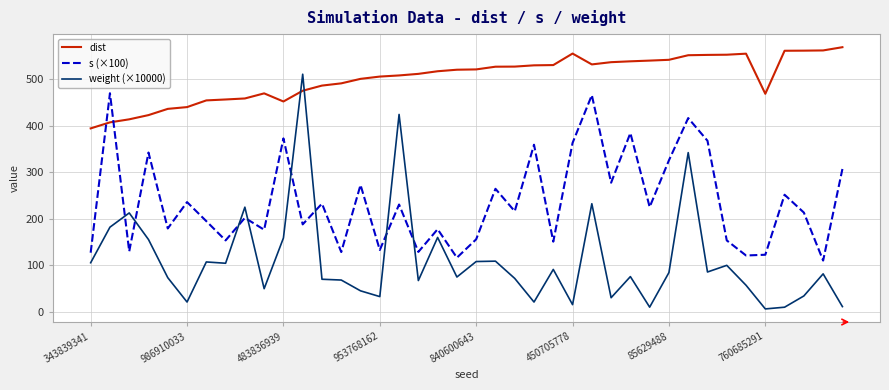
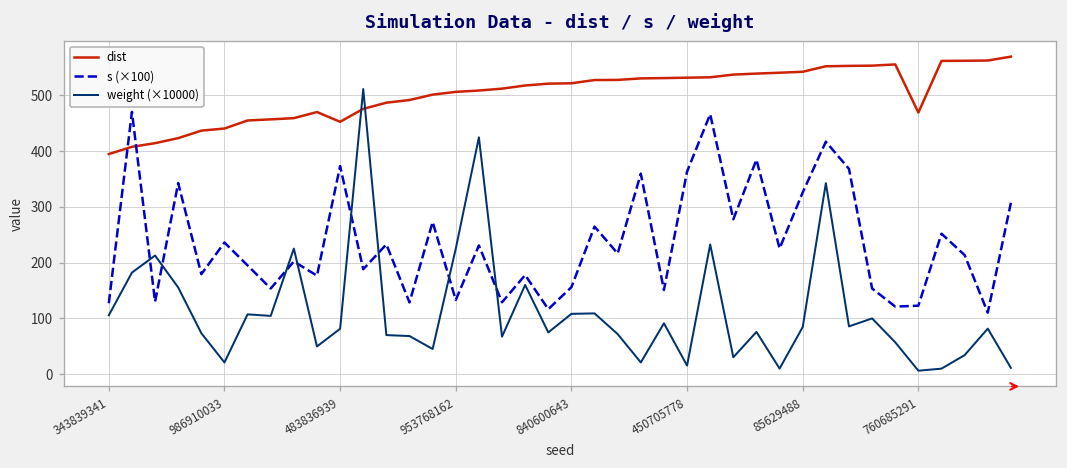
  {
    "dist": {
      "343839341": 390,
      "986910033": 440,
      "483836939": 450,
      "953768162": 510,
      "840600643": 520,
-     "450705778": 560,
+     "450705778": 530,
      "85629488": 540,
      "760685291": 470
    },
    "s (×100)": {
      "343839341": 130,
      "986910033": 240,
      "483836939": 370,
      "953768162": 130,
      "840600643": 160,
      "450705778": 360,
      "85629488": 330,
      "760685291": 120
    },
    "weight (×10000)": {
      "343839341": 110,
      "986910033": 20,
-     "483836939": 160,
-     "953768162": 30,
+     "483836939": 80,
+     "953768162": 220,
      "840600643": 110,
      "450705778": 20,
      "85629488": 80,
      "760685291": 10
    }
  }
